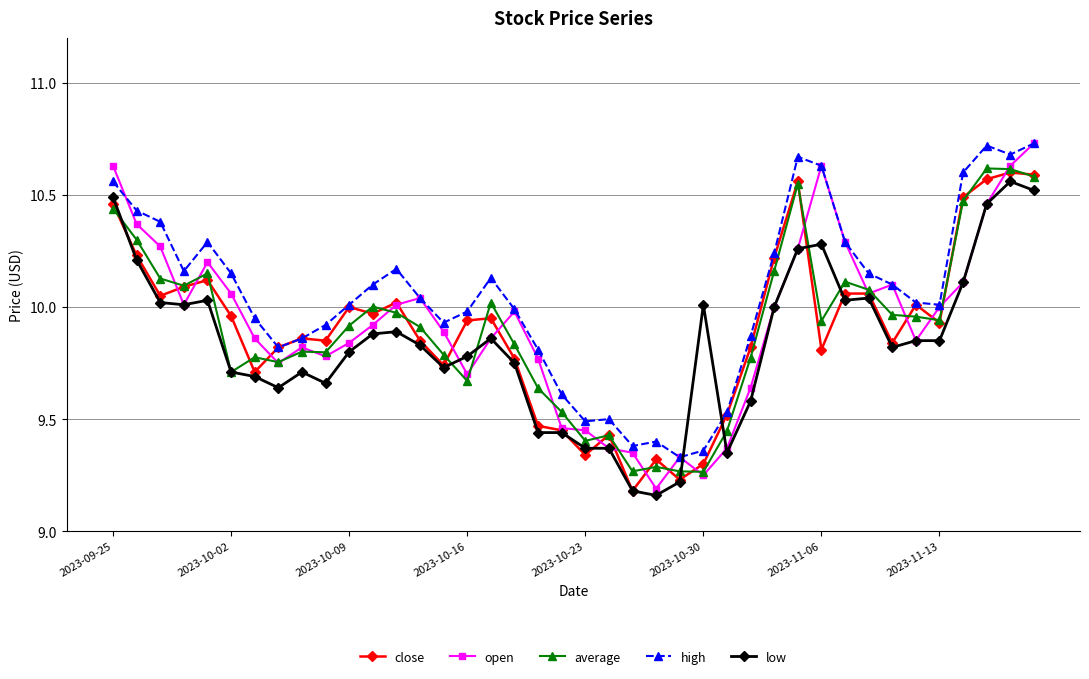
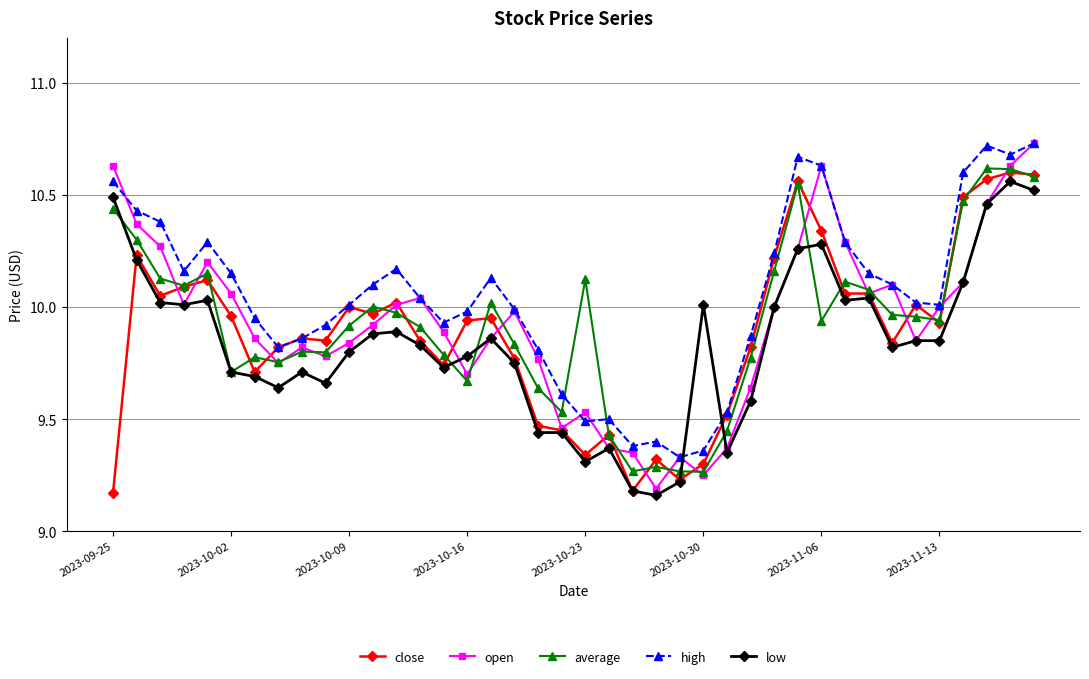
  {
    "close": {
-     "2023-09-25": 10.46,
+     "2023-09-25": 9.17,
      "2023-10-02": 9.96,
      "2023-10-16": 9.94,
      "2023-10-23": 9.34,
      "2023-10-30": 9.30,
-     "2023-11-06": 9.81
+     "2023-11-06": 10.34
    },
    "open": {
      "2023-09-25": 10.63,
      "2023-10-02": 10.06,
      "2023-10-09": 9.84,
      "2023-10-16": 9.70,
-     "2023-10-23": 9.45,
+     "2023-10-23": 9.53,
      "2023-10-30": 9.25
    },
    "average": {
      "2023-09-25": 10.44,
      "2023-10-09": 9.92,
      "2023-10-16": 9.67,
-     "2023-10-23": 9.40,
+     "2023-10-23": 10.12,
      "2023-10-30": 9.27,
      "2023-11-06": 9.94
    },
    "high": {
      "2023-09-25": 10.56,
      "2023-10-02": 10.15,
      "2023-10-16": 9.98,
      "2023-10-23": 9.49,
      "2023-10-30": 9.36
    },
    "low": {
      "2023-09-25": 10.49,
      "2023-10-09": 9.80,
      "2023-10-16": 9.78,
-     "2023-10-23": 9.37,
+     "2023-10-23": 9.31,
      "2023-10-30": 10.01,
      "2023-11-06": 10.28,
      "2023-11-13": 9.85
    }
  }
